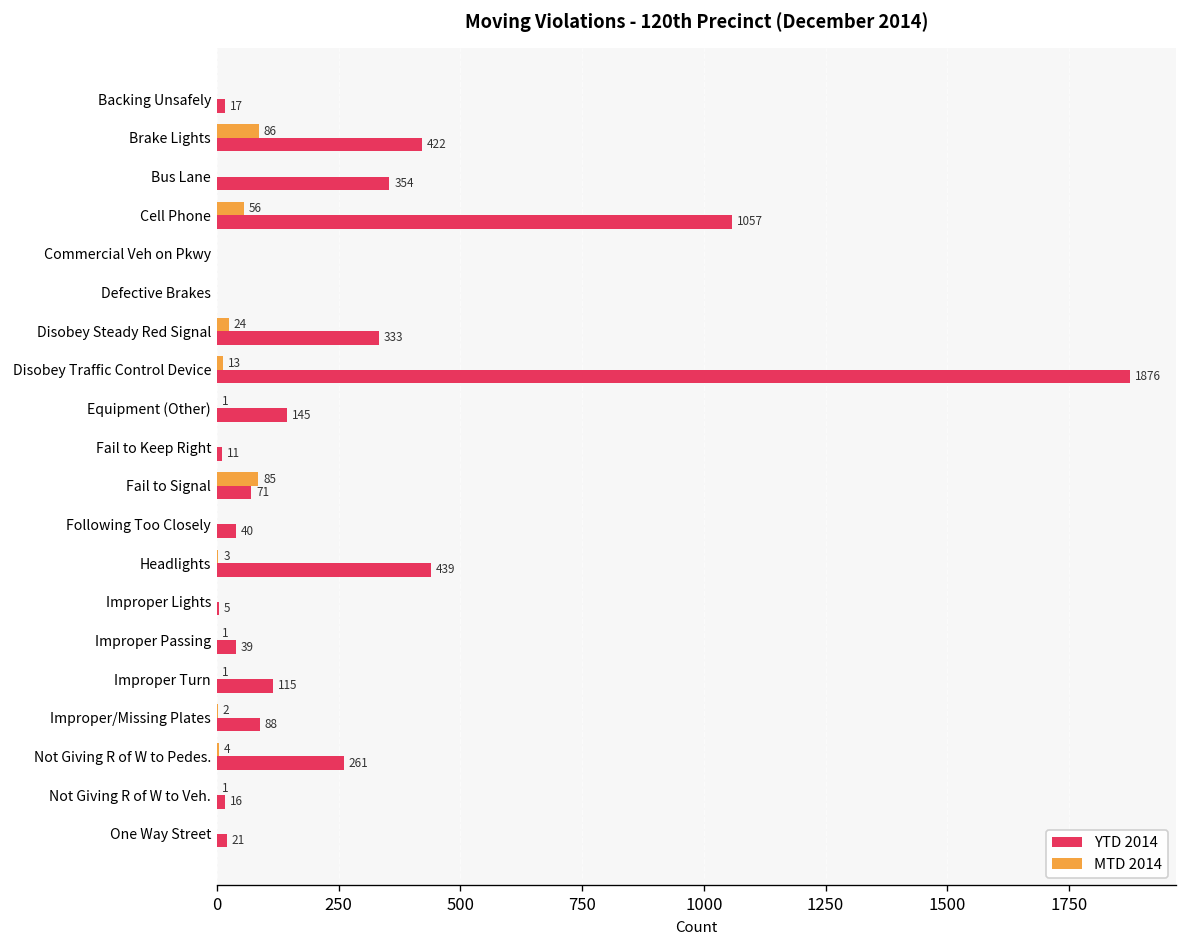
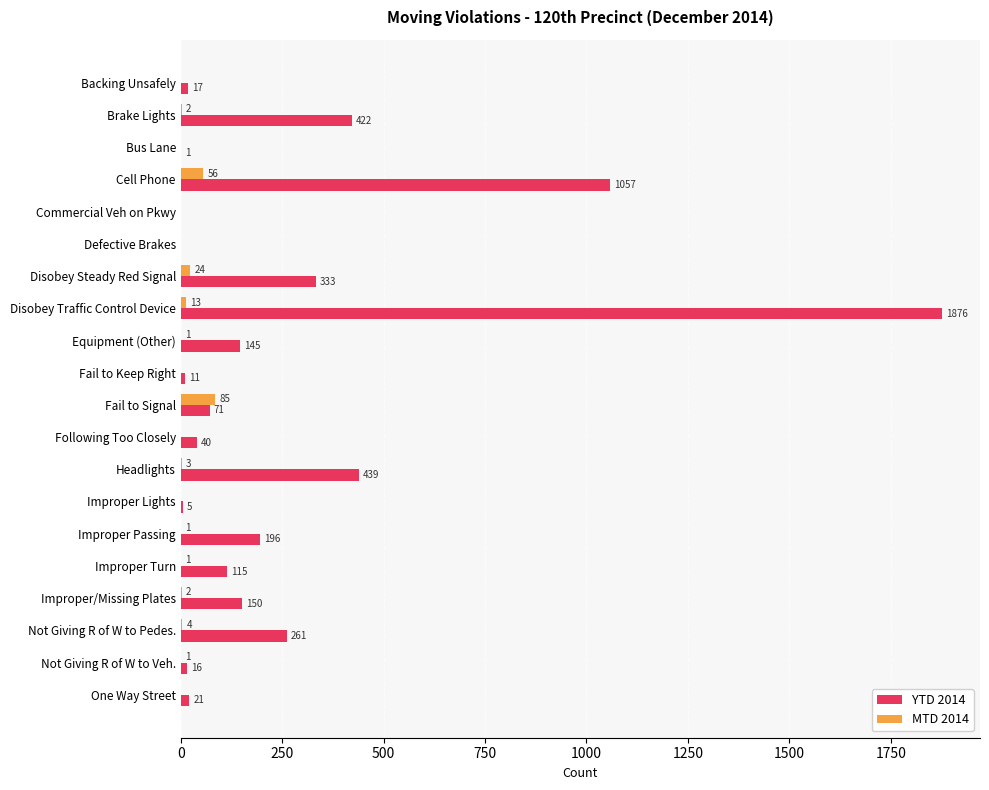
  {
    "YTD 2014": {
      "Backing Unsafely": 17,
      "Brake Lights": 422,
-     "Bus Lane": 354,
+     "Bus Lane": 1,
      "Cell Phone": 1057,
      "Disobey Steady Red Signal": 333,
      "Disobey Traffic Control Device": 1876,
      "Equipment (Other)": 145,
      "Fail to Keep Right": 11,
      "Fail to Signal": 71,
      "Following Too Closely": 40,
      "Headlights": 439,
      "Improper Lights": 5,
-     "Improper Passing": 39,
+     "Improper Passing": 196,
      "Improper Turn": 115,
-     "Improper/Missing Plates": 88,
+     "Improper/Missing Plates": 150,
      "Not Giving R of W to Pedes.": 261,
      "Not Giving R of W to Veh.": 16,
      "One Way Street": 21
    },
    "MTD 2014": {
-     "Brake Lights": 86,
+     "Brake Lights": 2,
      "Cell Phone": 56,
      "Disobey Steady Red Signal": 24,
      "Disobey Traffic Control Device": 13,
      "Equipment (Other)": 1,
      "Fail to Signal": 85,
      "Headlights": 3,
      "Improper Passing": 1,
      "Improper Turn": 1,
      "Improper/Missing Plates": 2,
      "Not Giving R of W to Pedes.": 4,
      "Not Giving R of W to Veh.": 1
    }
  }
